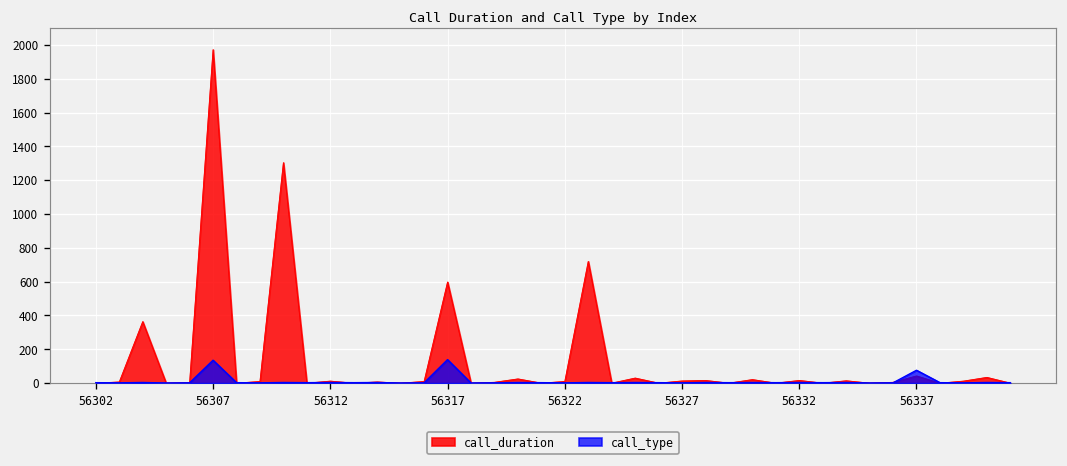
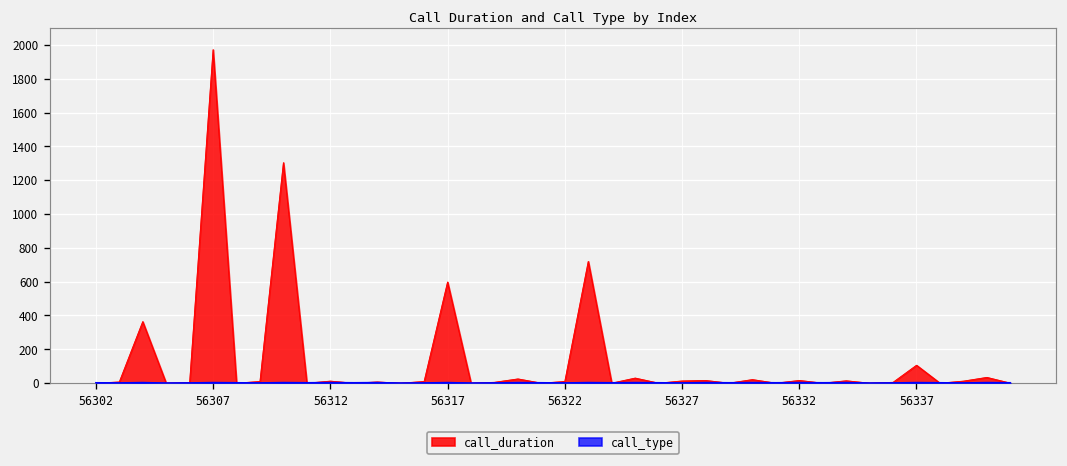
  {
    "call_duration": {
      "56307": 1970,
      "56317": 600,
-     "56337": 40
+     "56337": 110
    },
    "call_type": {
-     "56307": 140,
-     "56317": 140,
-     "56337": 80
+     "56307": 0,
+     "56317": 0,
+     "56337": 0
    }
  }
